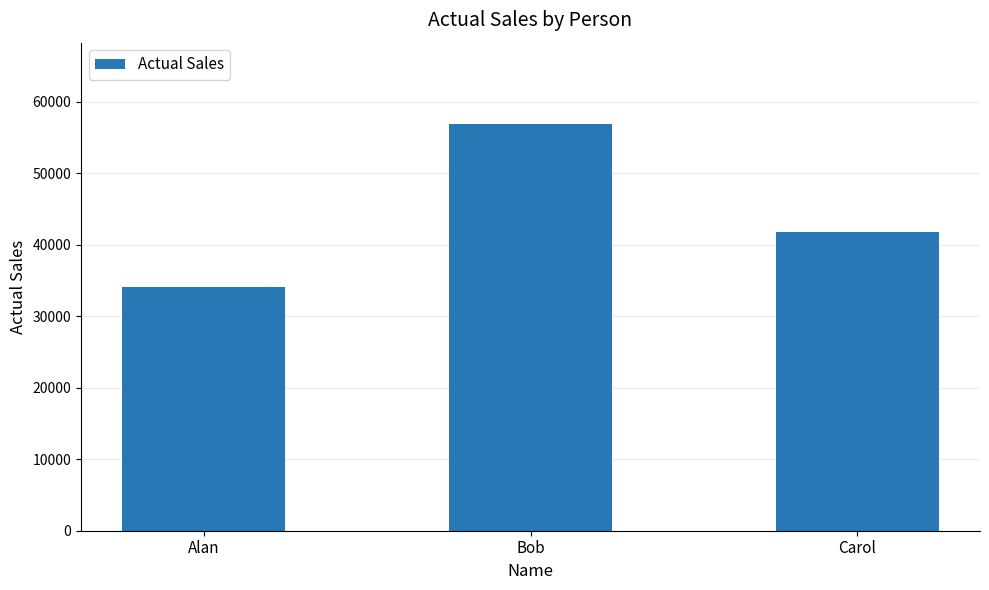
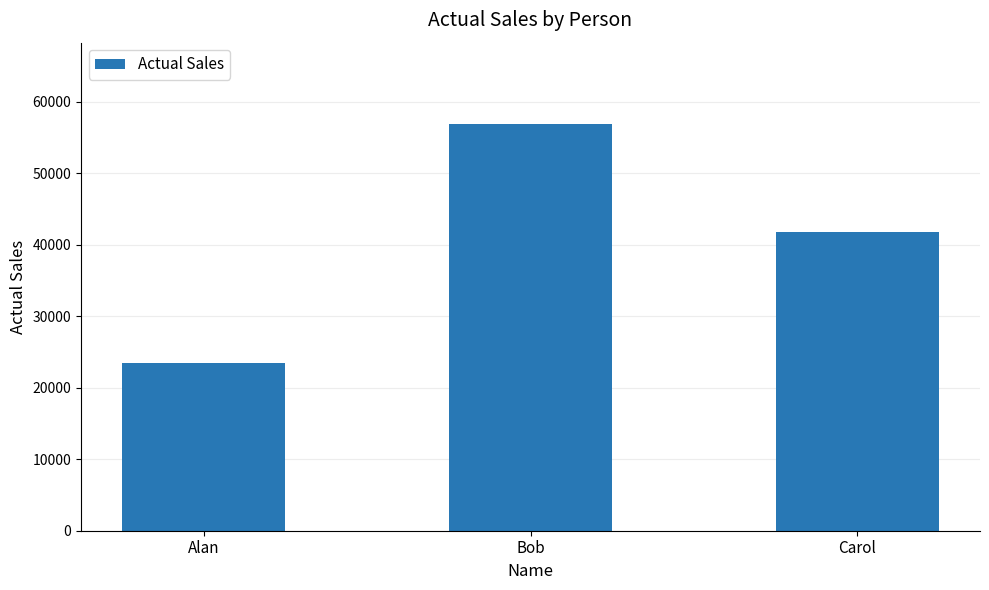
  {
-   "Alan": 34000,
+   "Alan": 24000,
    "Bob": 57000,
    "Carol": 42000
  }
